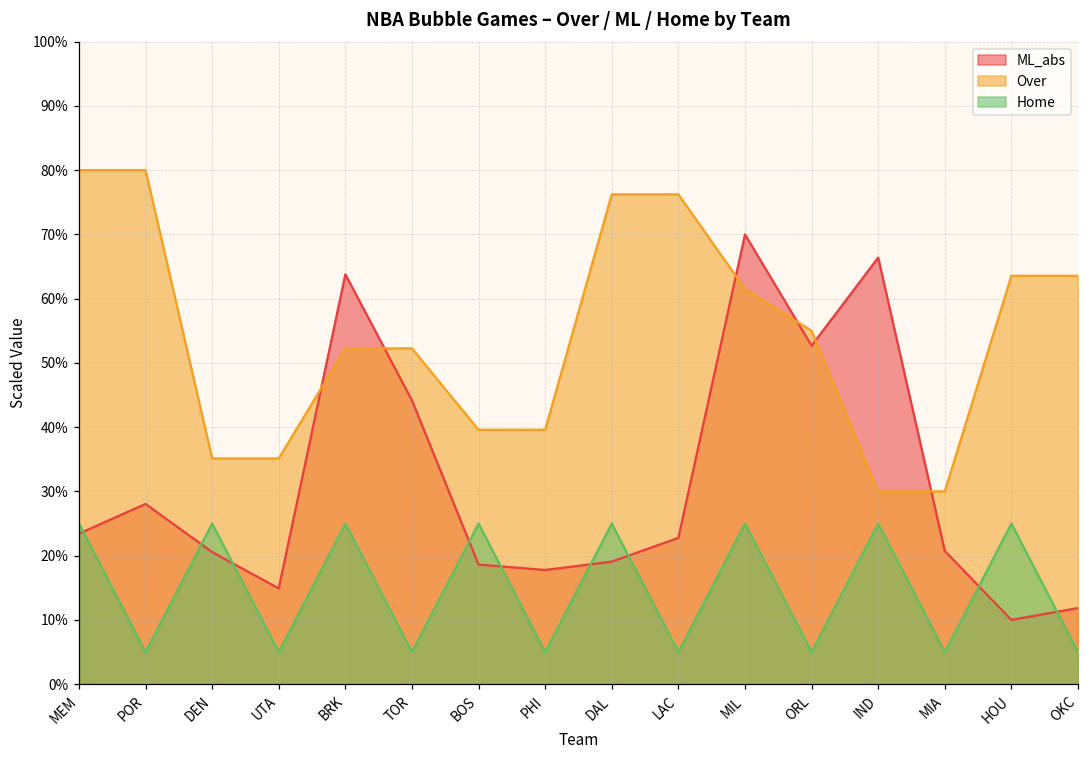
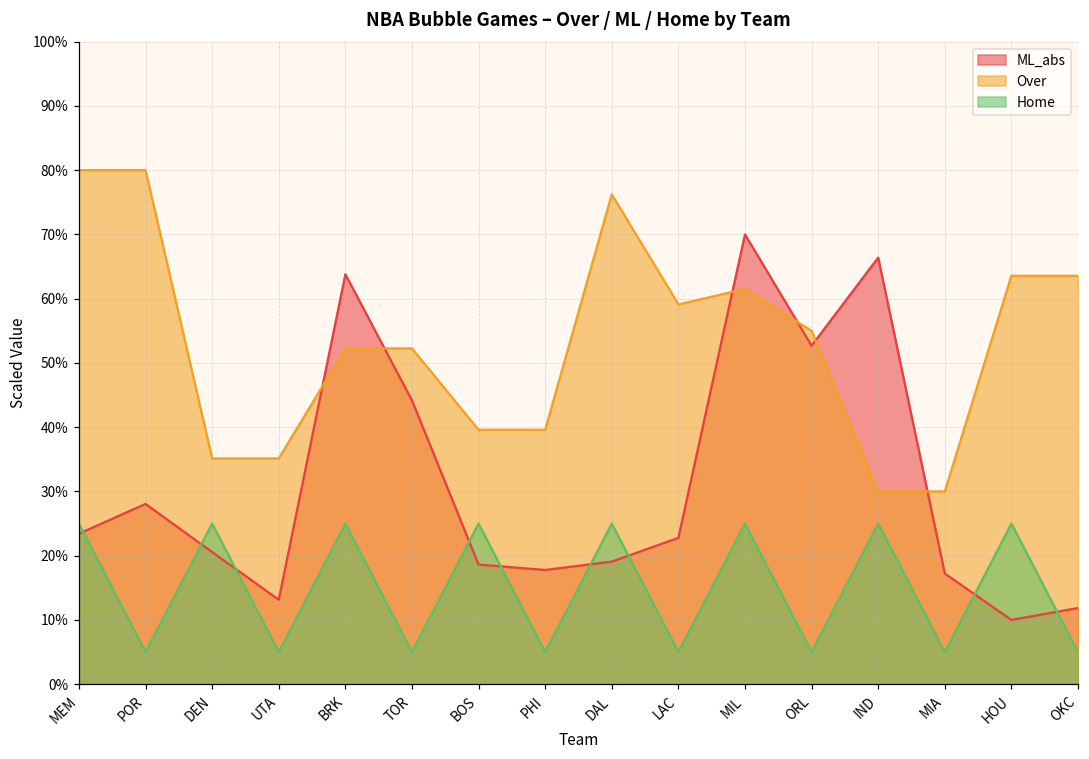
  {
    "ML_abs": {
      "MEM": "23%",
      "POR": "28%",
      "DEN": "21%",
-     "UTA": "15%",
+     "UTA": "13%",
      "BRK": "64%",
      "TOR": "44%",
      "BOS": "19%",
      "PHI": "18%",
      "DAL": "19%",
      "LAC": "23%",
      "MIL": "70%",
      "ORL": "53%",
      "IND": "66%",
-     "MIA": "21%",
+     "MIA": "17%",
      "HOU": "10%",
      "OKC": "12%"
    },
    "Over": {
      "MEM": "80%",
      "POR": "80%",
      "DEN": "35%",
      "UTA": "35%",
      "BRK": "52%",
      "TOR": "52%",
      "BOS": "40%",
      "PHI": "40%",
      "DAL": "76%",
-     "LAC": "76%",
+     "LAC": "59%",
      "MIL": "62%",
      "ORL": "55%",
      "IND": "30%",
      "MIA": "30%",
      "HOU": "64%",
      "OKC": "64%"
    },
    "Home": {
      "MEM": "25%",
      "POR": "5%",
      "DEN": "25%",
      "UTA": "5%",
      "BRK": "25%",
      "TOR": "5%",
      "BOS": "25%",
      "PHI": "5%",
      "DAL": "25%",
      "LAC": "5%",
      "MIL": "25%",
      "ORL": "5%",
      "IND": "25%",
      "MIA": "5%",
      "HOU": "25%",
      "OKC": "5%"
    }
  }
